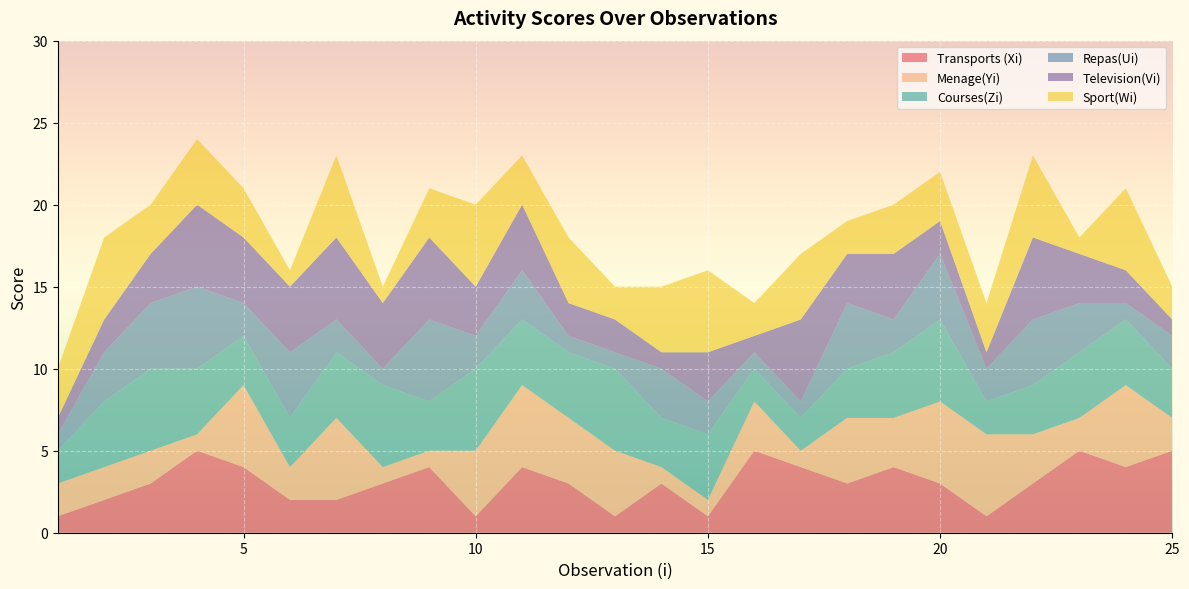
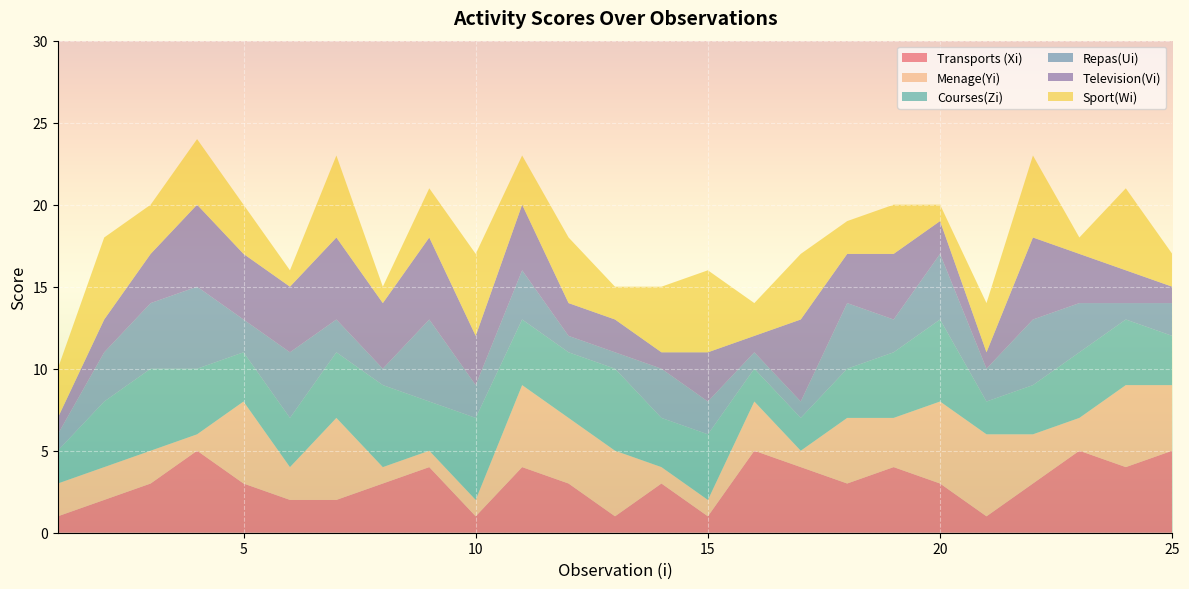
  {
    "Transports (Xi)": {
-     "5": 4,
+     "5": 3,
      "10": 1,
      "15": 1,
      "20": 3,
      "25": 5
    },
    "Menage(Yi)": {
-     "10": 4,
-     "25": 2
+     "10": 1,
+     "25": 4
    },
    "Sport(Wi)": {
-     "20": 3
+     "20": 1
    }
  }
